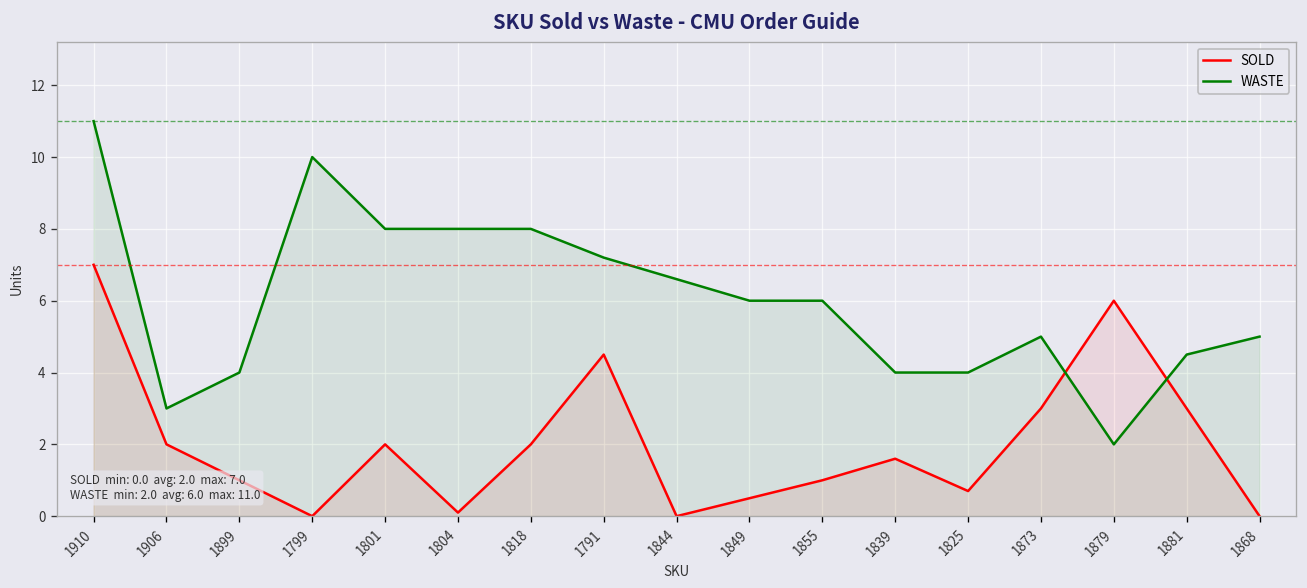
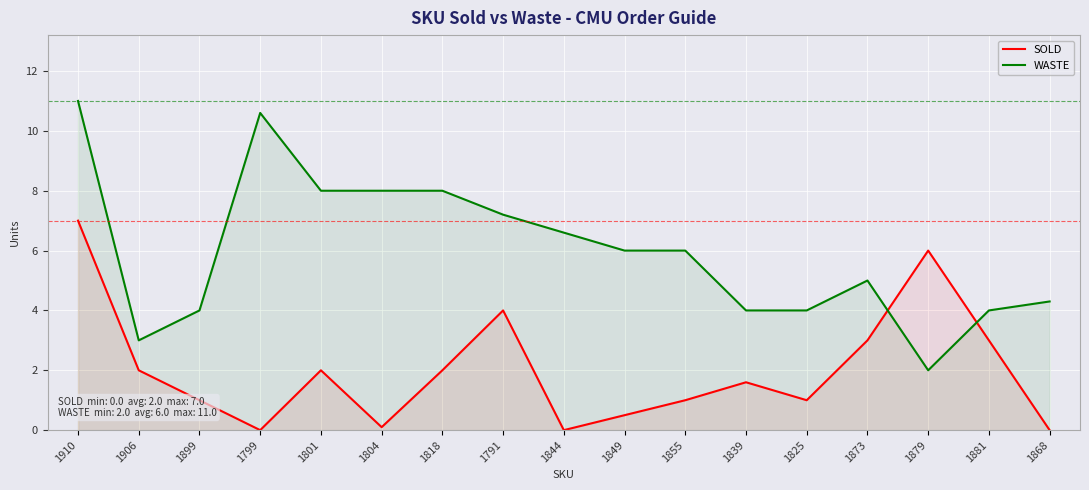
  {
    "SOLD": {
      "1910": 7.0,
      "1799": 0.0,
      "1801": 2.0,
      "1804": 0.1,
      "1818": 2.0,
-     "1791": 4.5,
+     "1791": 4.0,
      "1844": 0.0,
      "1849": 0.5,
      "1855": 1.0,
      "1839": 1.6,
-     "1825": 0.7,
+     "1825": 1.0,
      "1873": 3.0,
      "1879": 6.0,
      "1881": 3.0,
      "1868": 0.0
    },
    "WASTE": {
      "1910": 11.0,
      "1906": 3.0,
      "1899": 4.0,
-     "1799": 10.0,
+     "1799": 10.6,
      "1801": 8.0,
      "1804": 8.0,
      "1818": 8.0,
      "1791": 7.2,
      "1844": 6.6,
      "1849": 6.0,
      "1855": 6.0,
      "1839": 4.0,
      "1825": 4.0,
      "1873": 5.0,
      "1879": 2.0,
-     "1881": 4.5,
-     "1868": 5.0
+     "1881": 4.0,
+     "1868": 4.3
    }
  }
